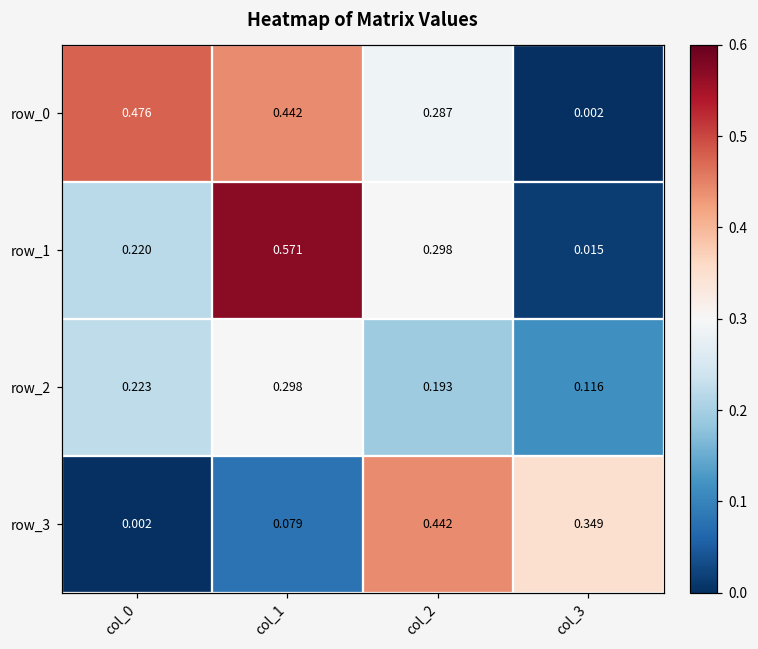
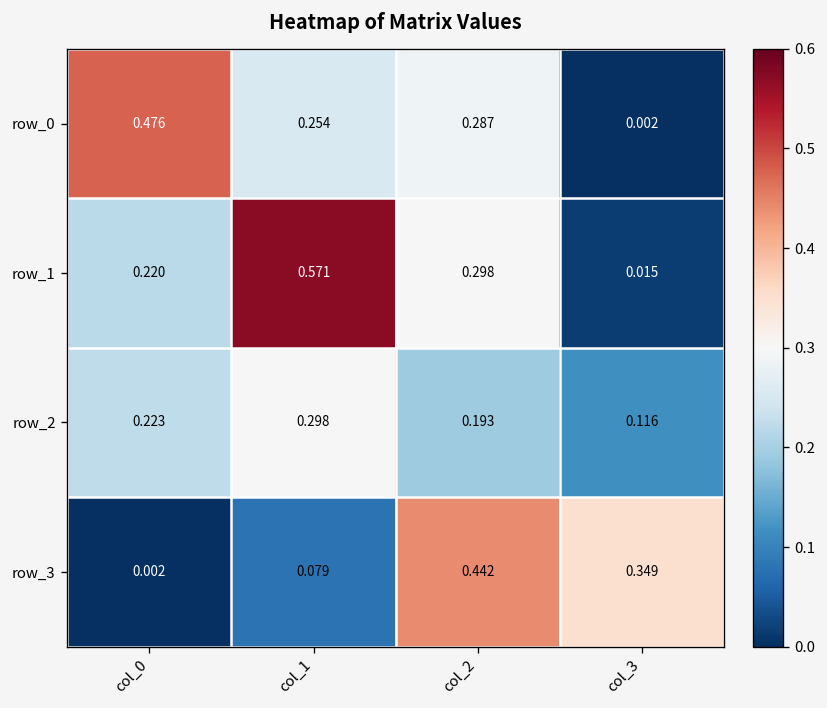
  {
    "row_0": {
      "col_0": 0.476,
-     "col_1": 0.442,
+     "col_1": 0.254,
      "col_2": 0.287,
      "col_3": 0.002
    },
    "row_1": {
      "col_0": 0.220,
      "col_1": 0.571,
      "col_2": 0.298,
      "col_3": 0.015
    },
    "row_2": {
      "col_0": 0.223,
      "col_1": 0.298,
      "col_2": 0.193,
      "col_3": 0.116
    },
    "row_3": {
      "col_0": 0.002,
      "col_1": 0.079,
      "col_2": 0.442,
      "col_3": 0.349
    }
  }
